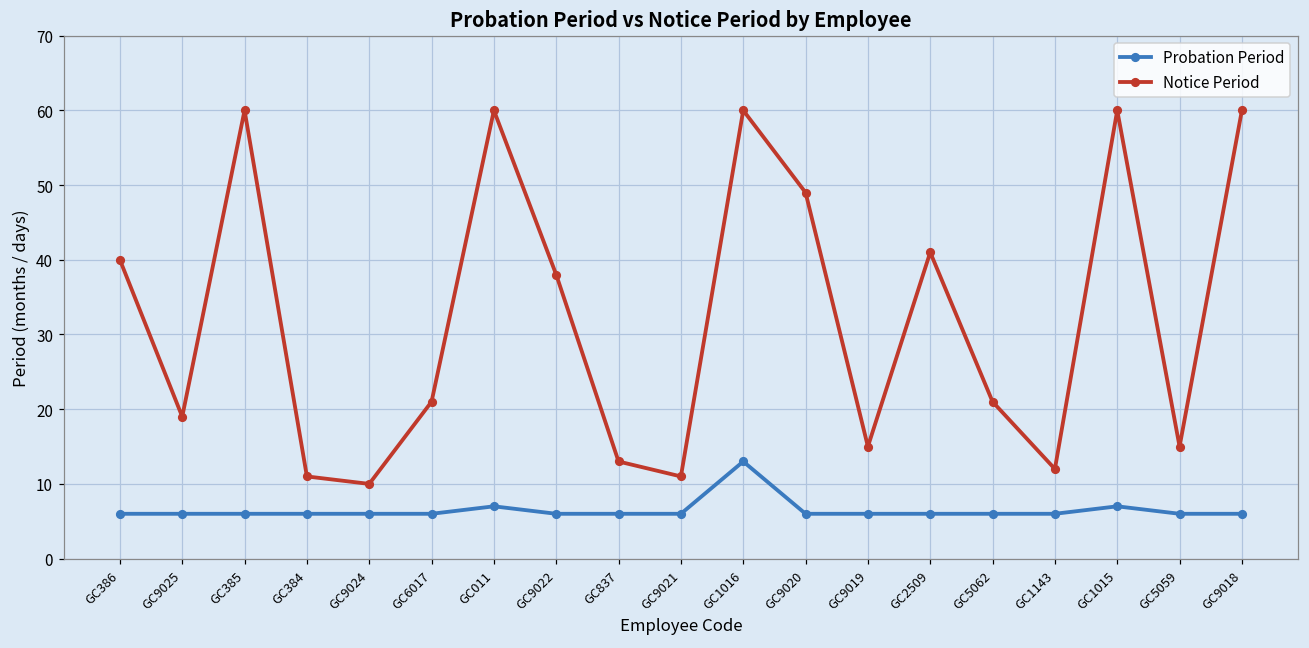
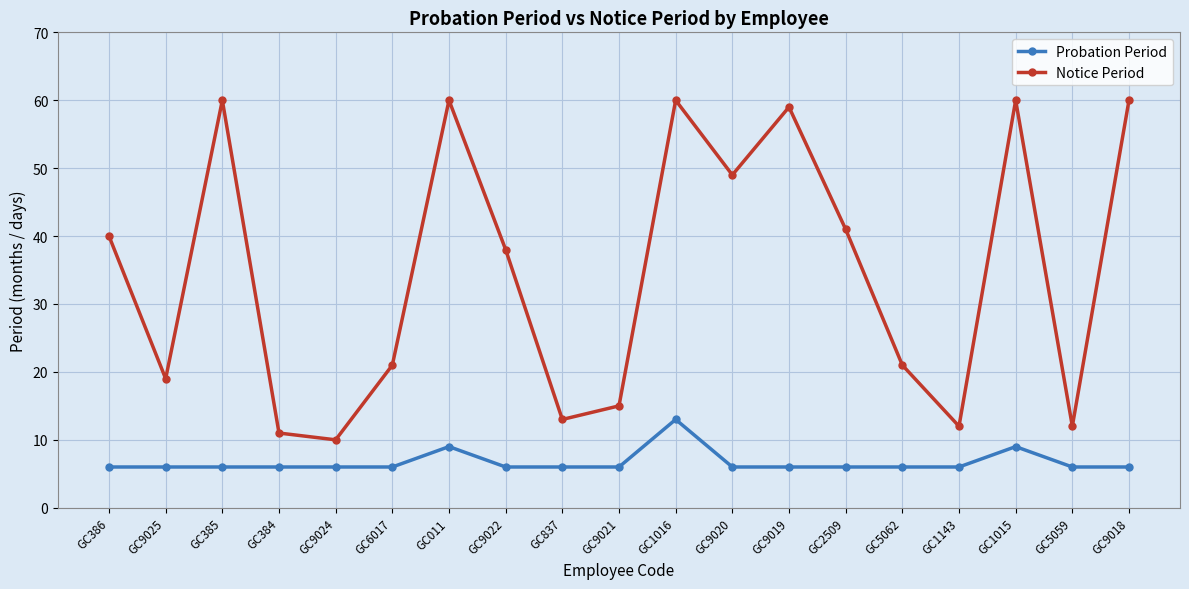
  {
    "Probation Period": {
      "GC386": 6,
      "GC9025": 6,
      "GC385": 6,
      "GC384": 6,
      "GC9024": 6,
      "GC6017": 6,
-     "GC011": 7,
+     "GC011": 9,
      "GC9022": 6,
      "GC837": 6,
      "GC9021": 6,
      "GC1016": 13,
      "GC9020": 6,
      "GC9019": 6,
      "GC2509": 6,
      "GC5062": 6,
      "GC1143": 6,
-     "GC1015": 7,
+     "GC1015": 9,
      "GC5059": 6,
      "GC9018": 6
    },
    "Notice Period": {
      "GC386": 40,
      "GC9025": 19,
      "GC385": 60,
      "GC384": 11,
      "GC9024": 10,
      "GC6017": 21,
      "GC011": 60,
      "GC9022": 38,
      "GC837": 13,
-     "GC9021": 11,
+     "GC9021": 15,
      "GC1016": 60,
      "GC9020": 49,
-     "GC9019": 15,
+     "GC9019": 59,
      "GC2509": 41,
      "GC5062": 21,
      "GC1143": 12,
      "GC1015": 60,
-     "GC5059": 15,
+     "GC5059": 12,
      "GC9018": 60
    }
  }
